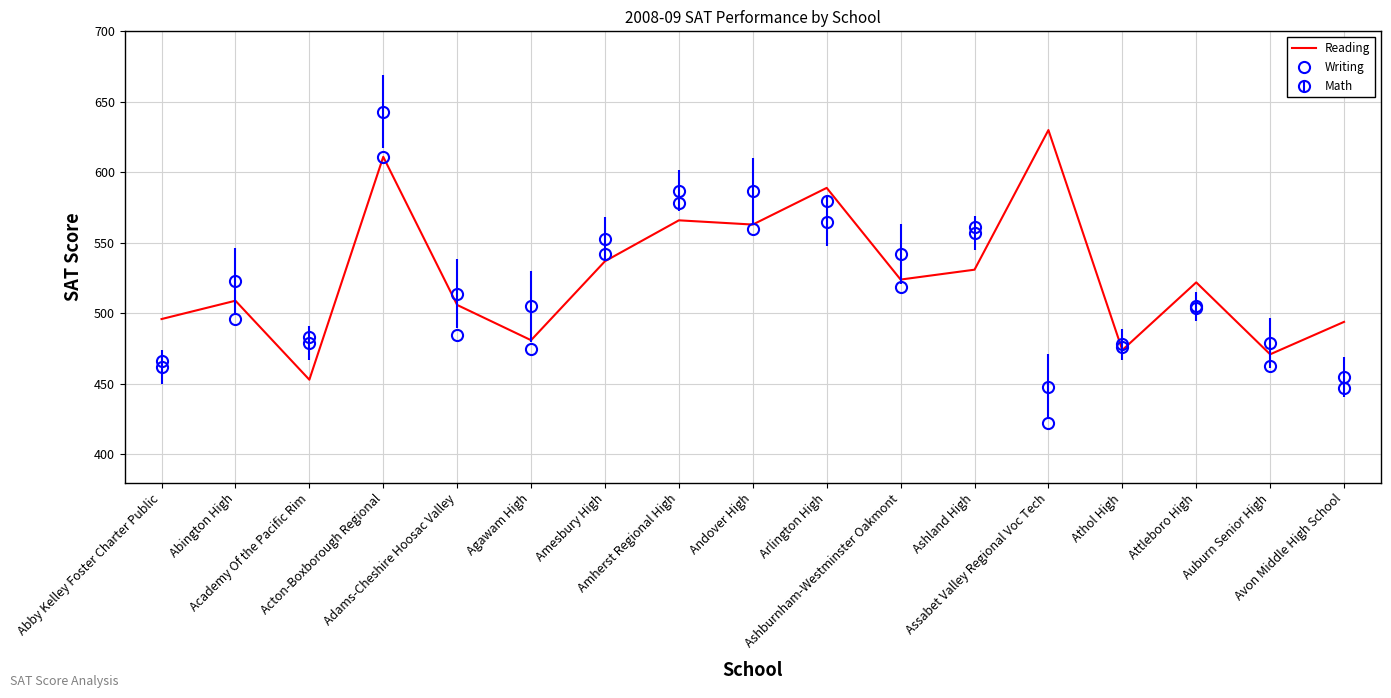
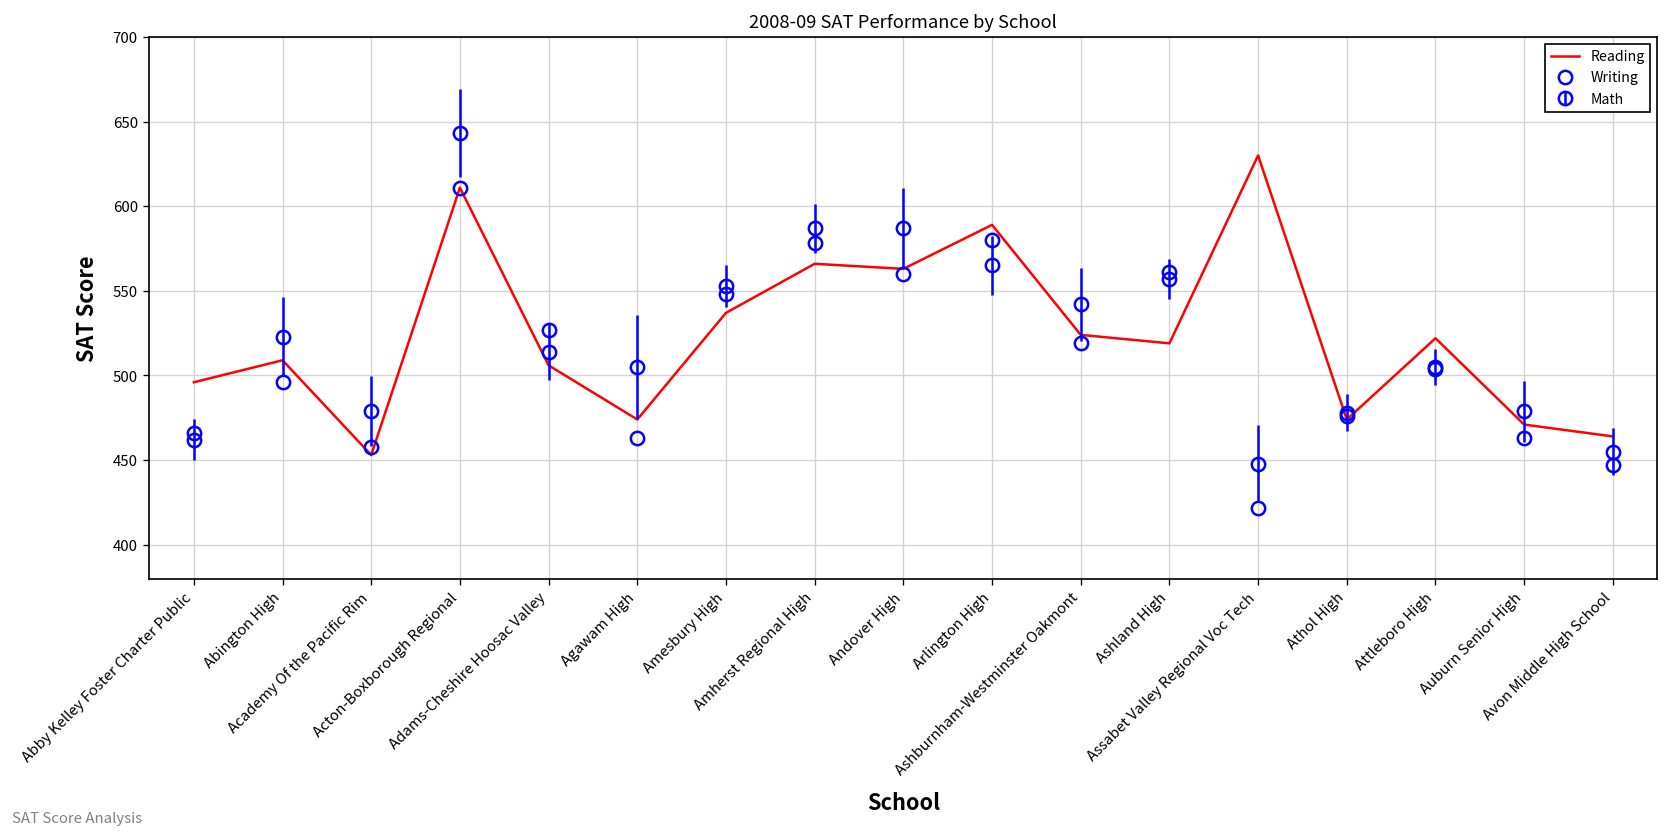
  {
    "Reading": {
      "Abby Kelley Foster Charter Public": 496,
      "Abington High": 509,
      "Academy Of the Pacific Rim": 453,
      "Adams-Cheshire Hoosac Valley": 506,
-     "Agawam High": 481,
+     "Agawam High": 474,
      "Amesbury High": 537,
      "Amherst Regional High": 566,
      "Andover High": 563,
      "Arlington High": 589,
      "Ashburnham-Westminster Oakmont": 524,
-     "Ashland High": 531,
+     "Ashland High": 519,
      "Assabet Valley Regional Voc Tech": 630,
      "Athol High": 474,
      "Attleboro High": 522,
      "Auburn Senior High": 471,
-     "Avon Middle High School": 494
+     "Avon Middle High School": 464
    },
    "Writing": {
      "Abby Kelley Foster Charter Public": 466,
      "Abington High": 496,
-     "Academy Of the Pacific Rim": 483,
-     "Adams-Cheshire Hoosac Valley": 485,
-     "Agawam High": 475,
-     "Amesbury High": 542,
+     "Academy Of the Pacific Rim": 458,
+     "Adams-Cheshire Hoosac Valley": 527,
+     "Agawam High": 463,
+     "Amesbury High": 548,
      "Amherst Regional High": 578,
      "Andover High": 560,
      "Arlington High": 580,
      "Ashburnham-Westminster Oakmont": 519,
      "Ashland High": 561,
      "Assabet Valley Regional Voc Tech": 422,
      "Athol High": 476,
      "Auburn Senior High": 463,
      "Avon Middle High School": 447
    }
  }
